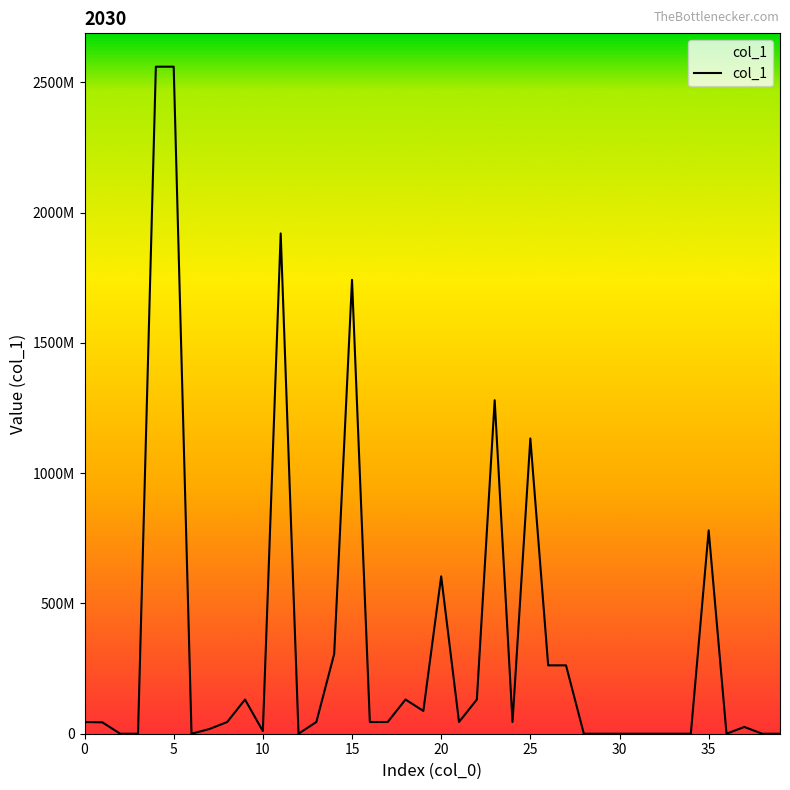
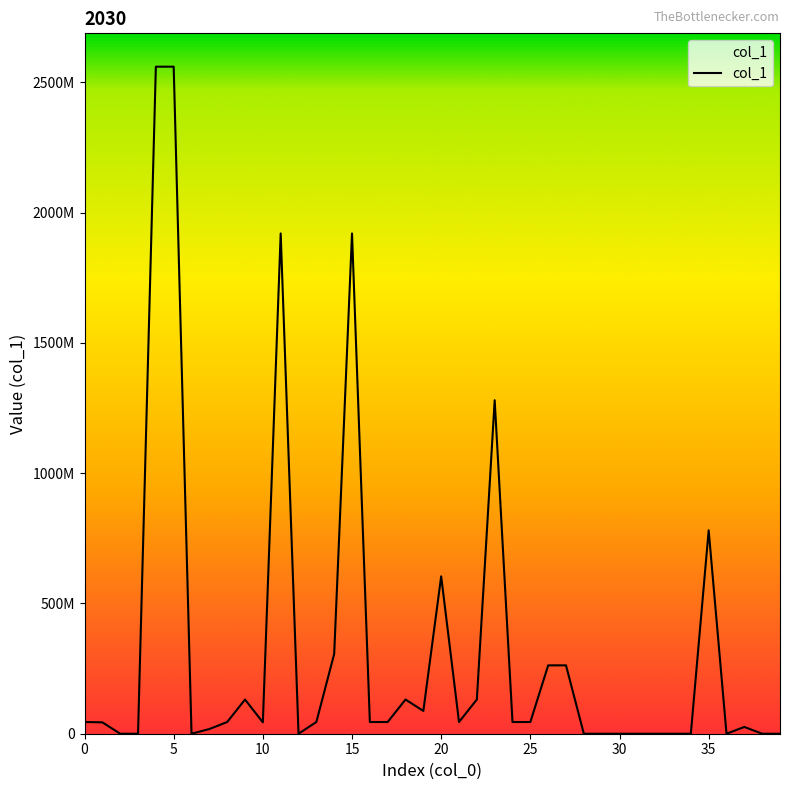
  {
    "0": 40000000,
    "5": 2560000000,
-   "10": 10000000,
-   "15": 1740000000,
+   "10": 40000000,
+   "15": 1920000000,
    "20": 600000000,
-   "25": 1130000000,
+   "25": 40000000,
    "30": 0,
    "35": 780000000
  }
